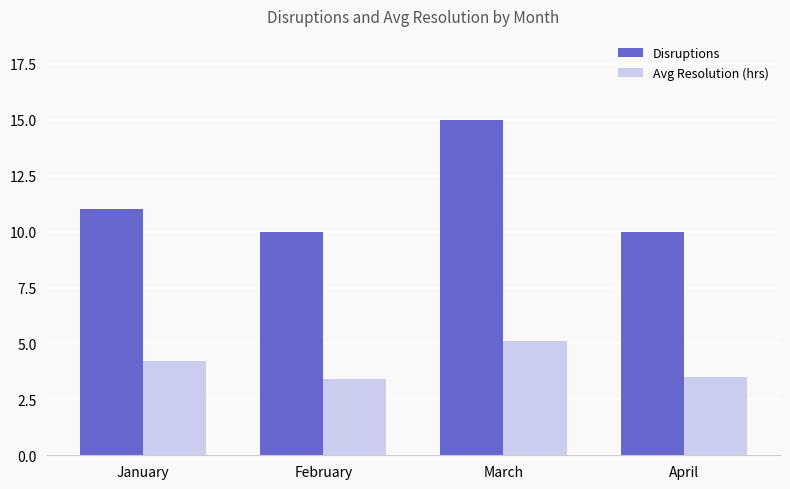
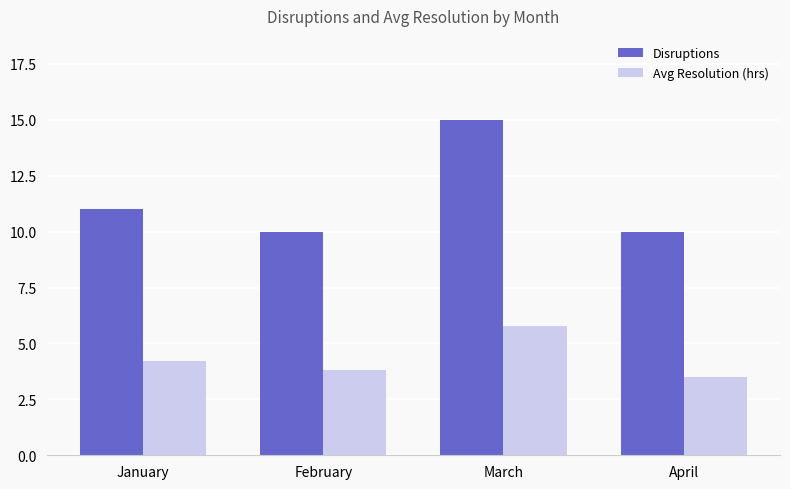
  {
    "Disruptions": {
      "January": 11.0,
      "February": 10.0,
      "March": 15.0,
      "April": 10.0
    },
    "Avg Resolution (hrs)": {
      "January": 4.2,
-     "February": 3.4,
-     "March": 5.1,
+     "February": 3.8,
+     "March": 5.8,
      "April": 3.5
    }
  }
